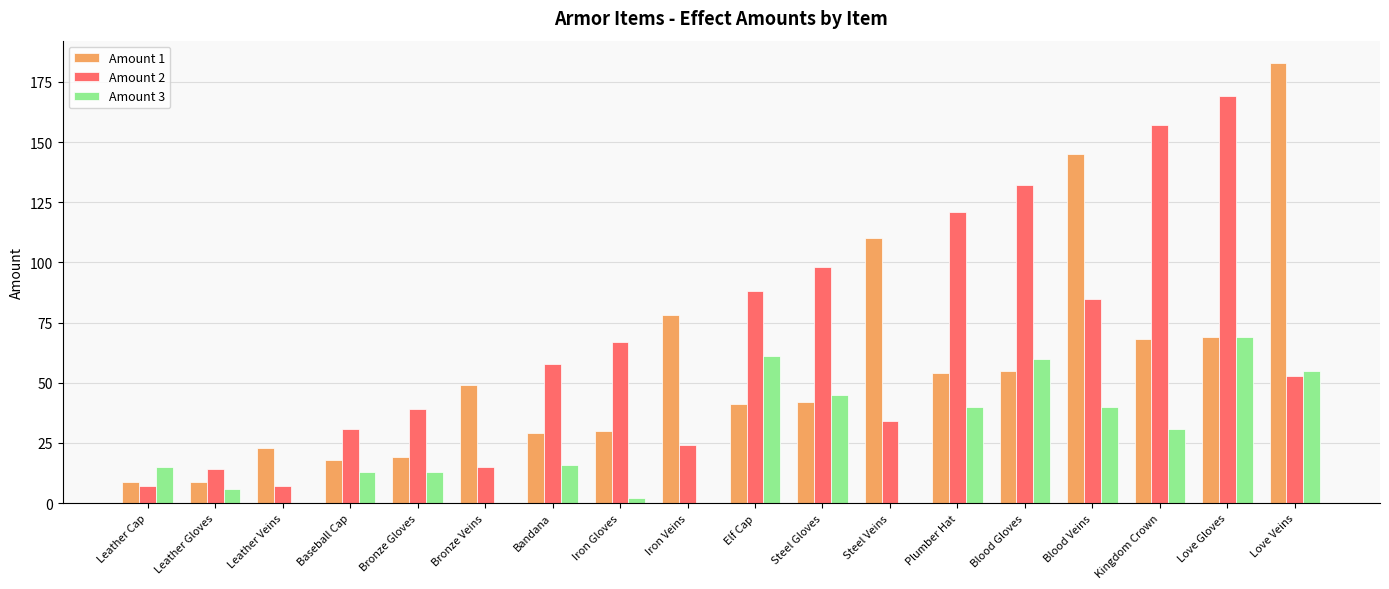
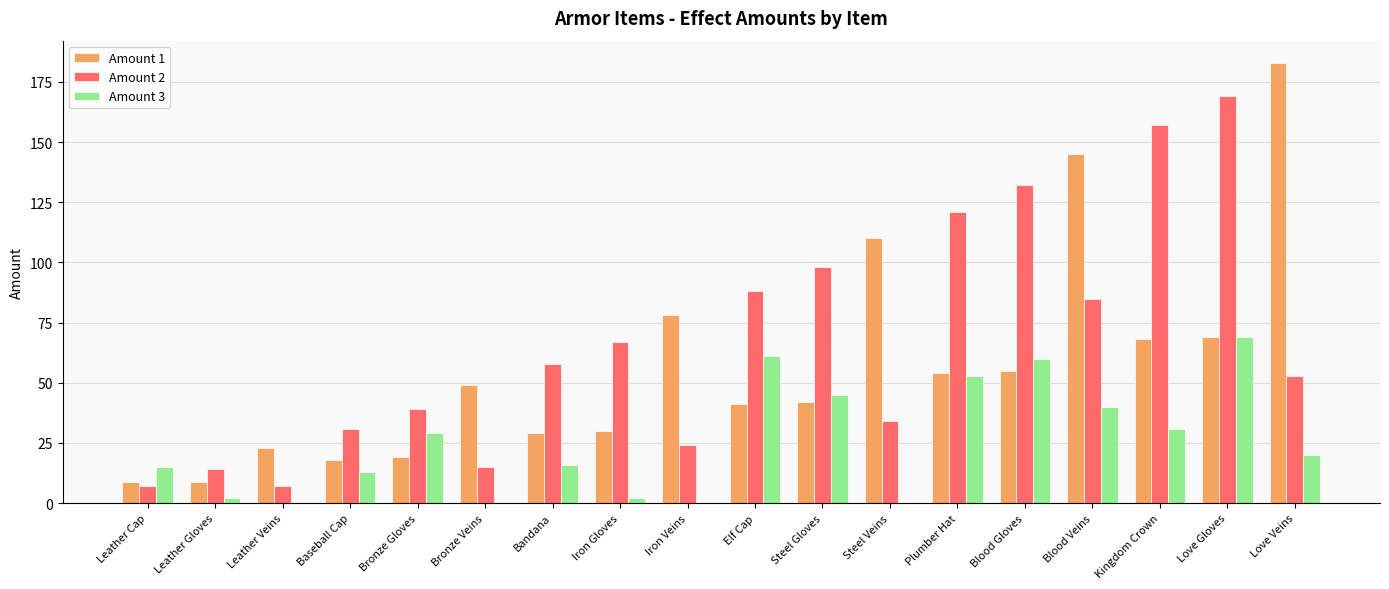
  {
    "Amount 3": {
      "Leather Cap": 15,
-     "Leather Gloves": 6,
+     "Leather Gloves": 2,
      "Leather Veins": 0,
      "Baseball Cap": 13,
-     "Bronze Gloves": 13,
+     "Bronze Gloves": 29,
      "Bronze Veins": 0,
      "Bandana": 16,
      "Iron Gloves": 2,
      "Iron Veins": 0,
      "Elf Cap": 61,
      "Steel Gloves": 45,
      "Steel Veins": 0,
-     "Plumber Hat": 40,
+     "Plumber Hat": 53,
      "Blood Gloves": 60,
      "Blood Veins": 40,
      "Kingdom Crown": 31,
      "Love Gloves": 69,
-     "Love Veins": 55
+     "Love Veins": 20
    }
  }
